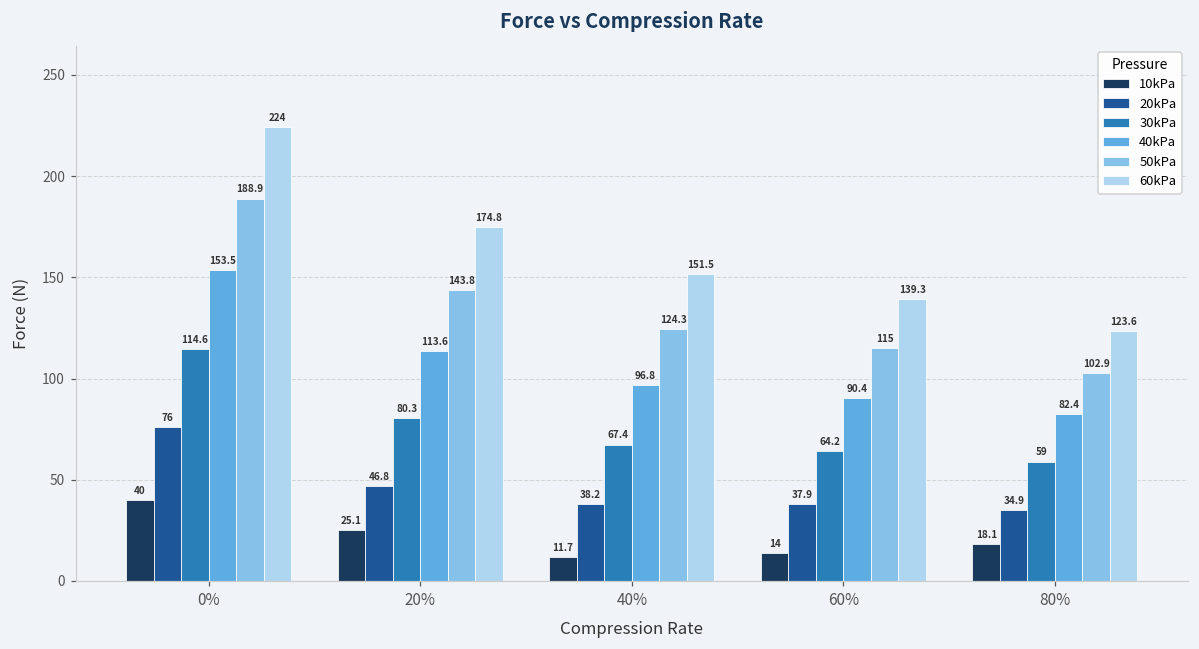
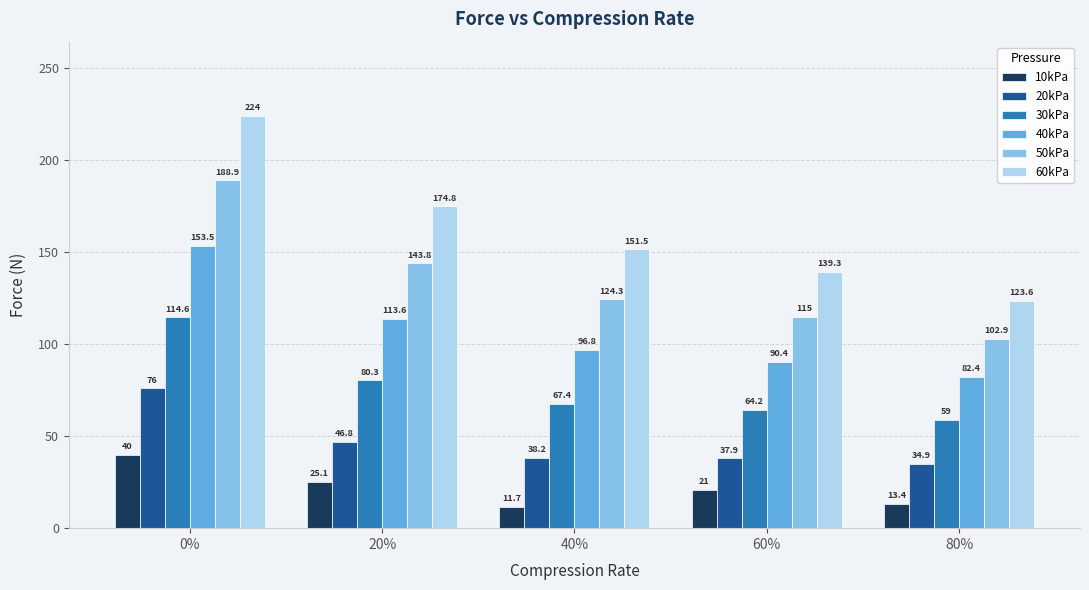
  {
    "10kPa": {
      "0%": 40,
      "20%": 25.1,
      "40%": 11.7,
-     "60%": 14,
-     "80%": 18.1
+     "60%": 21,
+     "80%": 13.4
    }
  }
